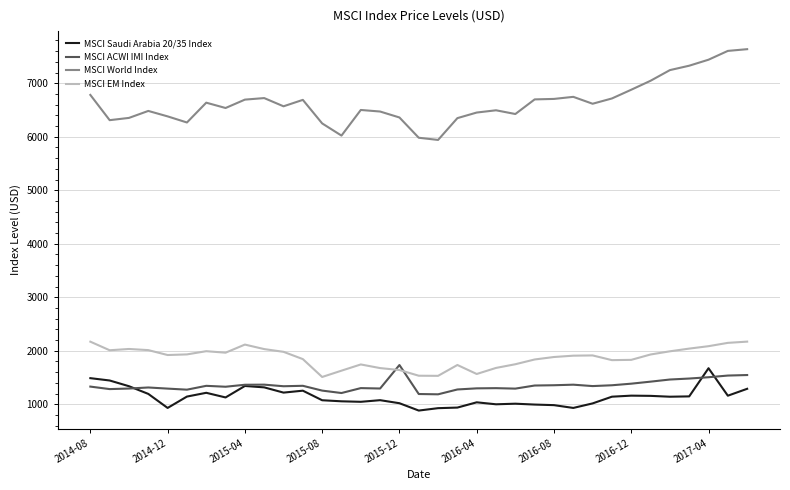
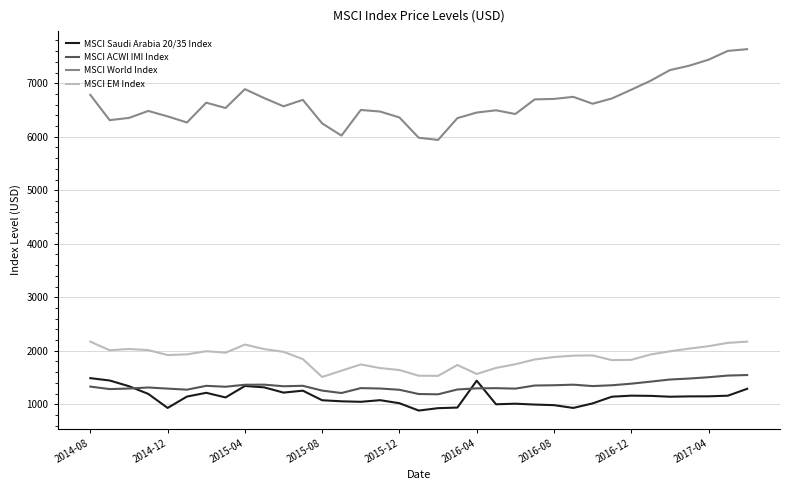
  {
    "MSCI Saudi Arabia 20/35 Index": {
      "2014-08": 1500,
      "2014-12": 900,
      "2015-08": 1100,
      "2015-12": 1000,
-     "2016-04": 1000,
+     "2016-04": 1400,
      "2016-08": 1000,
      "2016-12": 1200,
-     "2017-04": 1700
+     "2017-04": 1100
    },
    "MSCI ACWI IMI Index": {
      "2014-08": 1300,
      "2014-12": 1300,
      "2015-08": 1300,
-     "2015-12": 1700,
+     "2015-12": 1300,
      "2016-04": 1300,
      "2016-08": 1400,
      "2016-12": 1400,
      "2017-04": 1500
    },
    "MSCI World Index": {
      "2014-08": 6800,
      "2014-12": 6400,
-     "2015-04": 6700,
+     "2015-04": 6900,
      "2015-08": 6200,
      "2015-12": 6400,
      "2016-04": 6500,
      "2016-08": 6700,
      "2016-12": 6900,
      "2017-04": 7400
    },
    "MSCI EM Index": {
      "2014-08": 2200,
      "2014-12": 1900,
      "2015-04": 2100,
      "2015-08": 1500,
      "2015-12": 1600,
      "2016-04": 1600,
      "2016-08": 1900,
      "2016-12": 1800,
      "2017-04": 2100
    }
  }
